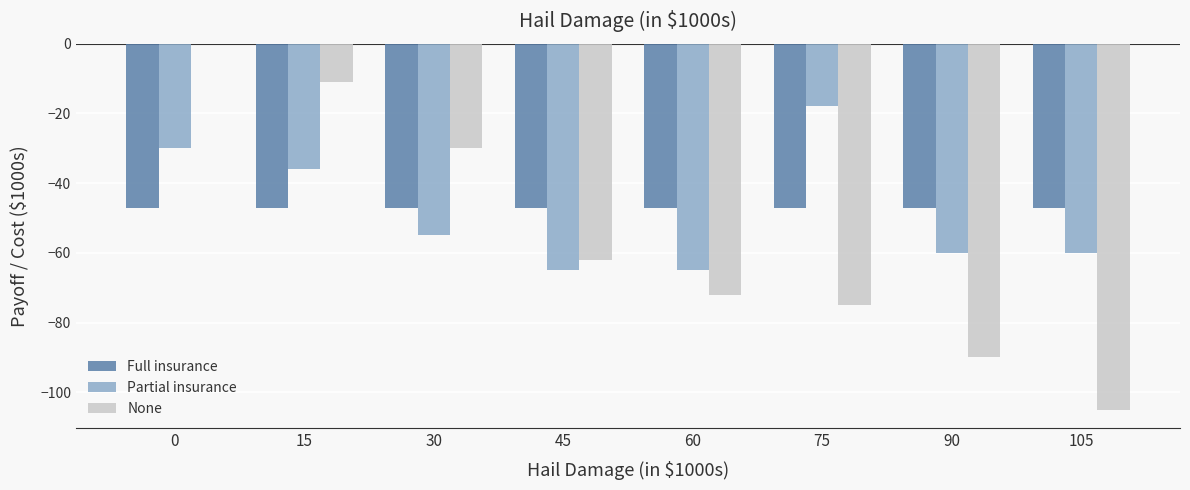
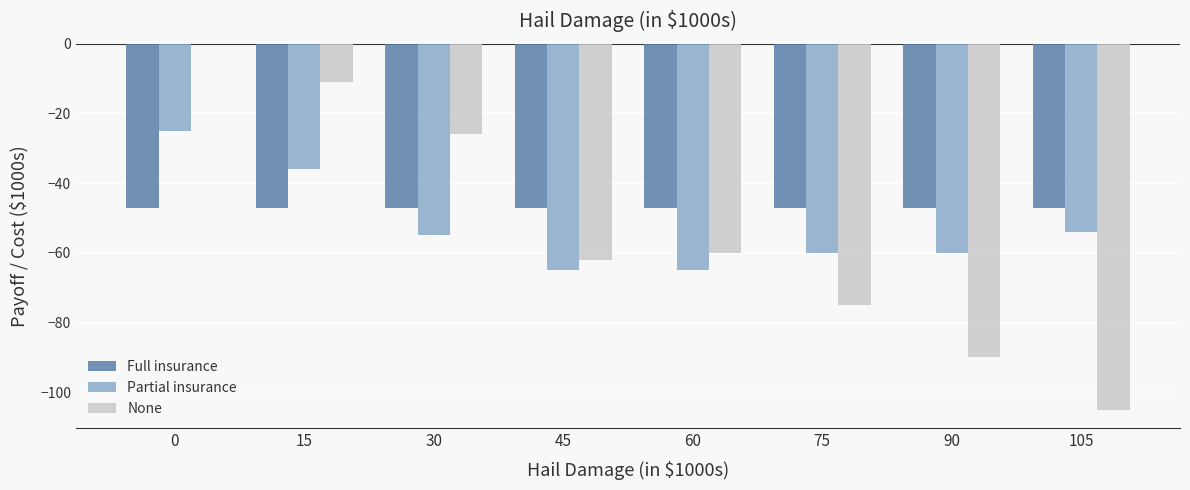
  {
    "Full insurance": {
      "0": -47,
      "15": -47,
      "30": -47,
      "45": -47,
      "60": -47,
      "75": -47,
      "90": -47,
      "105": -47
    },
    "Partial insurance": {
-     "0": -30,
+     "0": -25,
      "15": -36,
      "30": -55,
      "45": -65,
      "60": -65,
-     "75": -18,
+     "75": -60,
      "90": -60,
-     "105": -60
+     "105": -54
    },
    "None": {
      "0": 0,
      "15": -11,
-     "30": -30,
+     "30": -26,
      "45": -62,
-     "60": -72,
+     "60": -60,
      "75": -75,
      "90": -90,
      "105": -105
    }
  }
